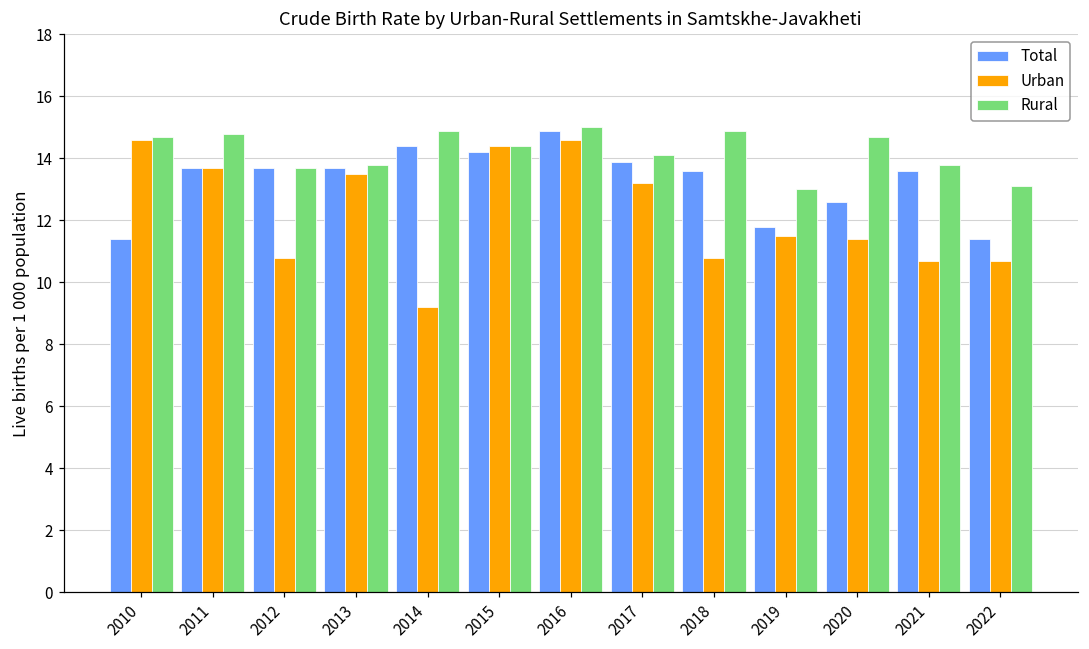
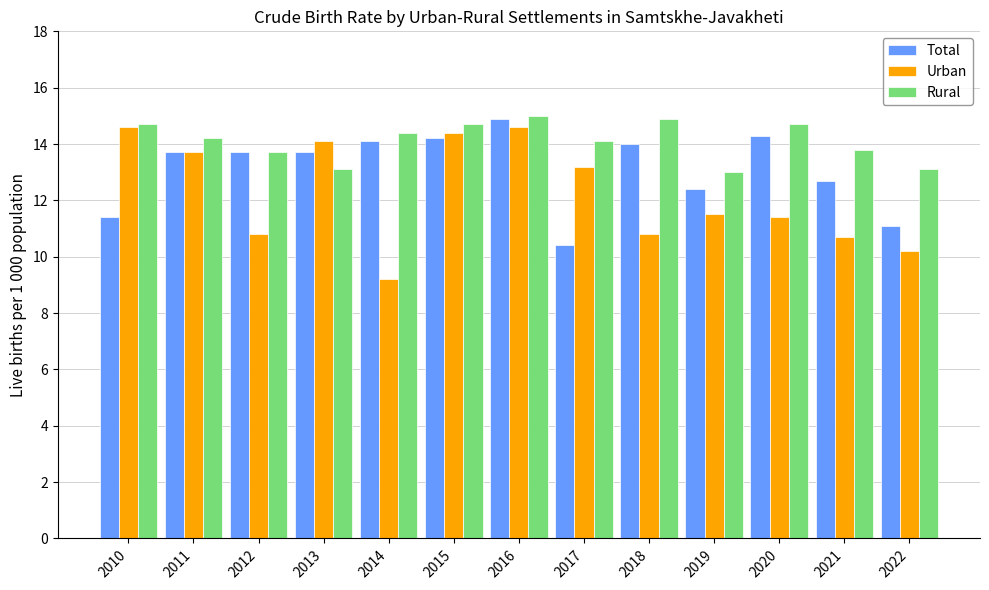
  {
    "Total": {
      "2010": 11.4,
      "2011": 13.7,
      "2012": 13.7,
      "2013": 13.7,
-     "2014": 14.4,
+     "2014": 14.1,
      "2015": 14.2,
      "2016": 14.9,
-     "2017": 13.9,
-     "2018": 13.6,
-     "2019": 11.8,
-     "2020": 12.6,
-     "2021": 13.6,
-     "2022": 11.4
+     "2017": 10.4,
+     "2018": 14.0,
+     "2019": 12.4,
+     "2020": 14.3,
+     "2021": 12.7,
+     "2022": 11.1
    },
    "Urban": {
      "2010": 14.6,
      "2011": 13.7,
      "2012": 10.8,
-     "2013": 13.5,
+     "2013": 14.1,
      "2014": 9.2,
      "2015": 14.4,
      "2016": 14.6,
      "2017": 13.2,
      "2018": 10.8,
      "2019": 11.5,
      "2020": 11.4,
      "2021": 10.7,
-     "2022": 10.7
+     "2022": 10.2
    },
    "Rural": {
      "2010": 14.7,
-     "2011": 14.8,
+     "2011": 14.2,
      "2012": 13.7,
-     "2013": 13.8,
-     "2014": 14.9,
-     "2015": 14.4,
+     "2013": 13.1,
+     "2014": 14.4,
+     "2015": 14.7,
      "2016": 15.0,
      "2017": 14.1,
      "2018": 14.9,
      "2019": 13.0,
      "2020": 14.7,
      "2021": 13.8,
      "2022": 13.1
    }
  }
